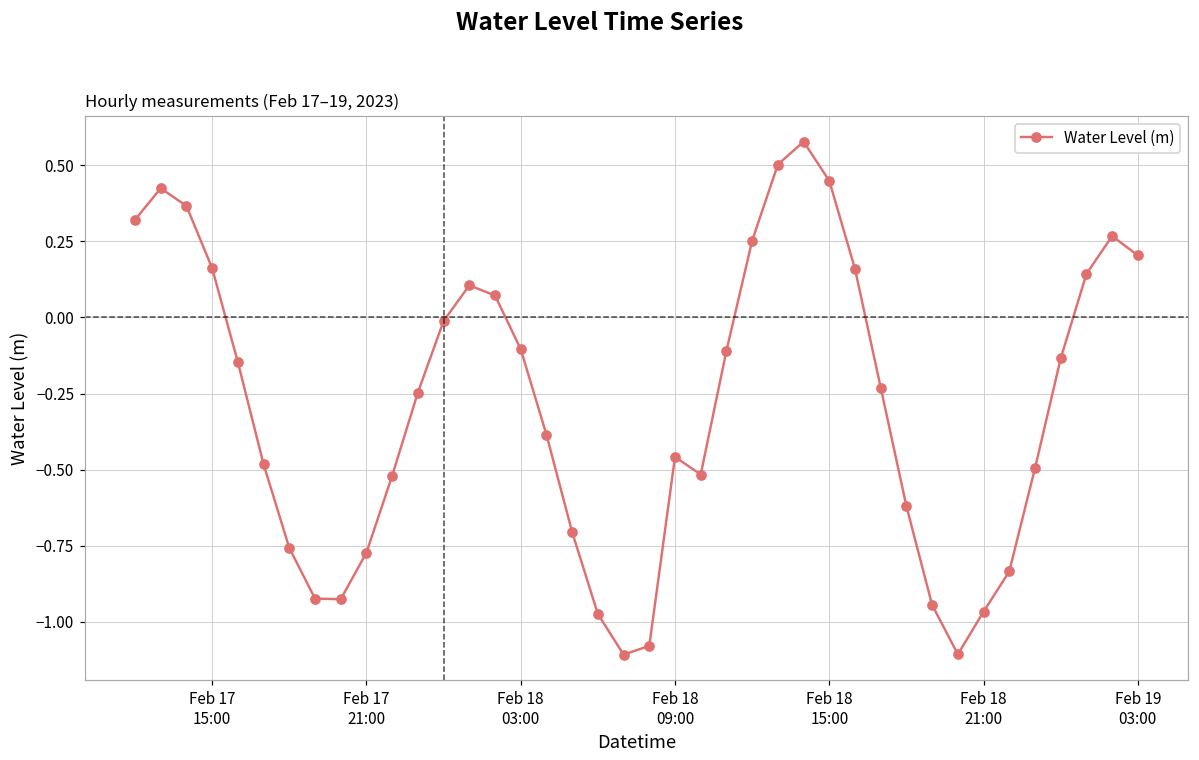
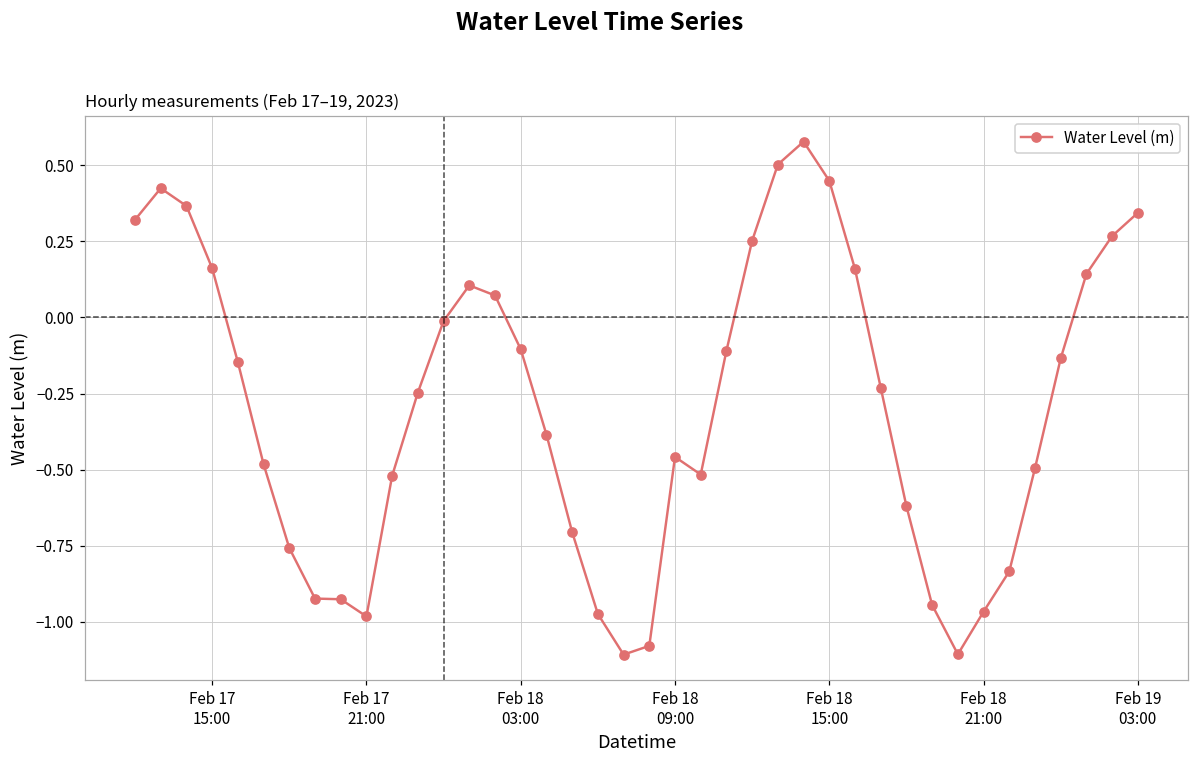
  {
    "Feb 17 15:00": 0.16,
-   "Feb 17 21:00": -0.77,
+   "Feb 17 21:00": -0.98,
    "Feb 18 03:00": -0.10,
    "Feb 18 09:00": -0.46,
    "Feb 18 15:00": 0.45,
    "Feb 18 21:00": -0.97,
-   "Feb 19 03:00": 0.20
+   "Feb 19 03:00": 0.34
  }
